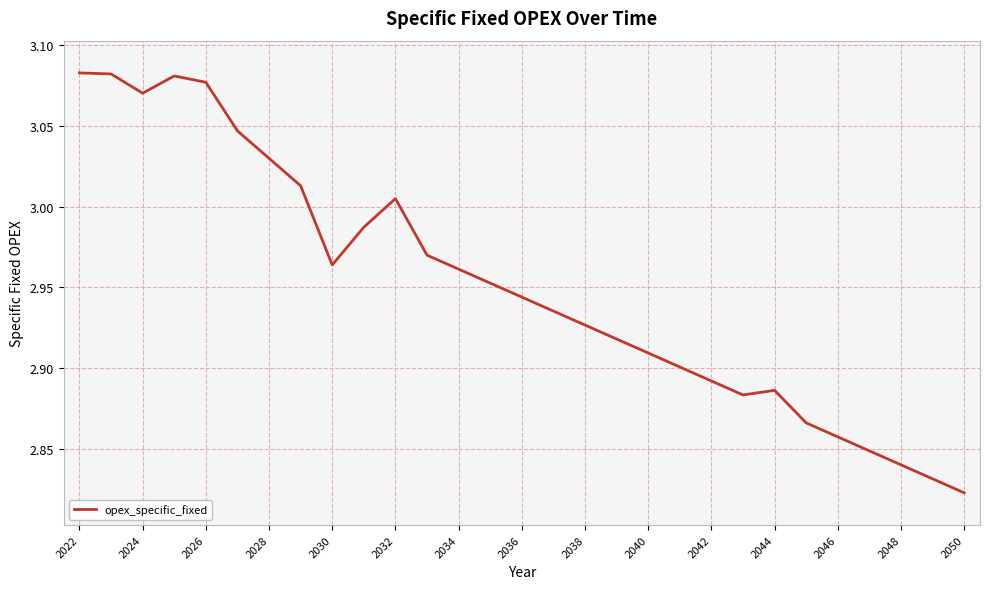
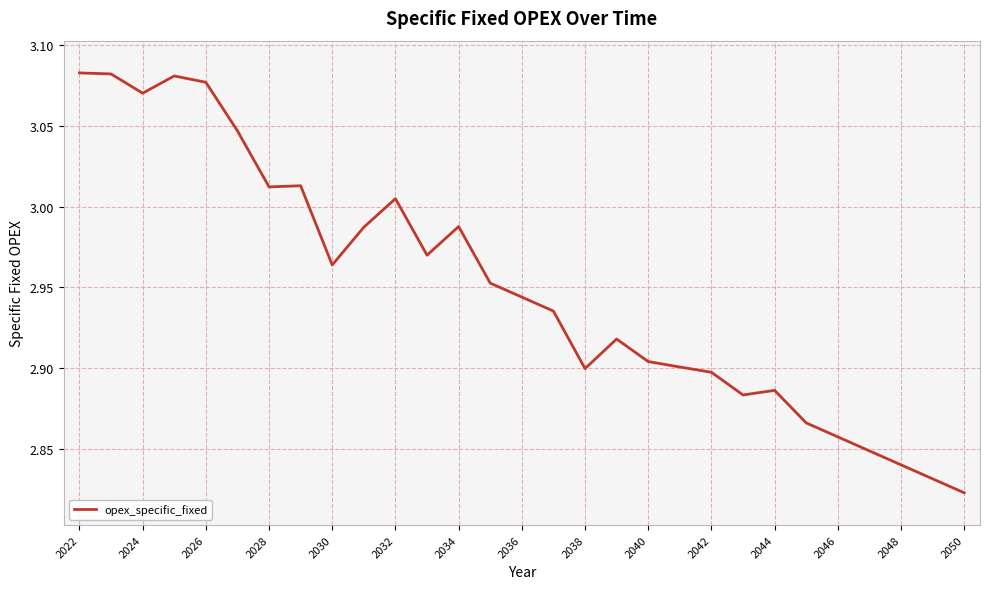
  {
    "2022": 3.083,
    "2024": 3.070,
    "2026": 3.077,
-   "2028": 3.030,
+   "2028": 3.012,
    "2030": 2.964,
    "2032": 3.005,
-   "2034": 2.961,
+   "2034": 2.988,
    "2036": 2.944,
-   "2038": 2.927,
-   "2040": 2.909,
-   "2042": 2.892,
+   "2038": 2.900,
+   "2040": 2.904,
+   "2042": 2.897,
    "2044": 2.886,
    "2046": 2.857,
    "2048": 2.840,
    "2050": 2.823
  }
